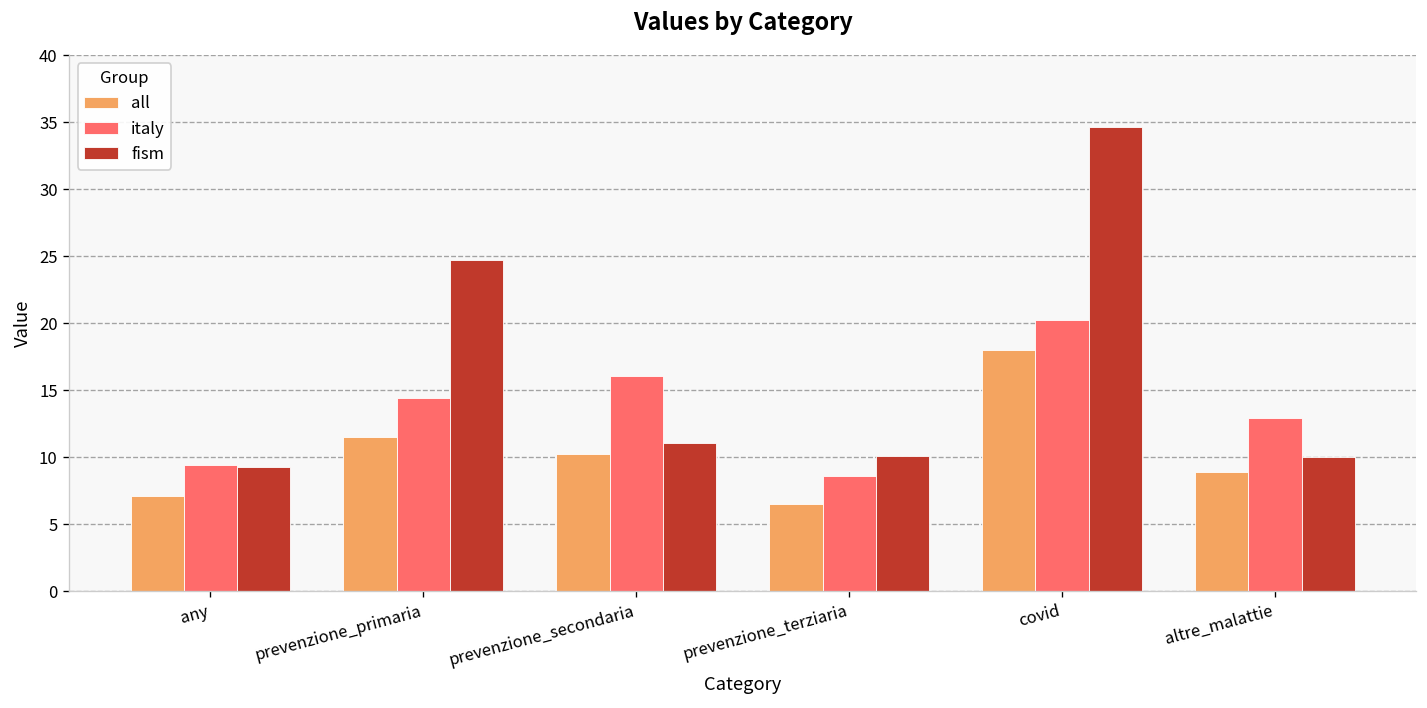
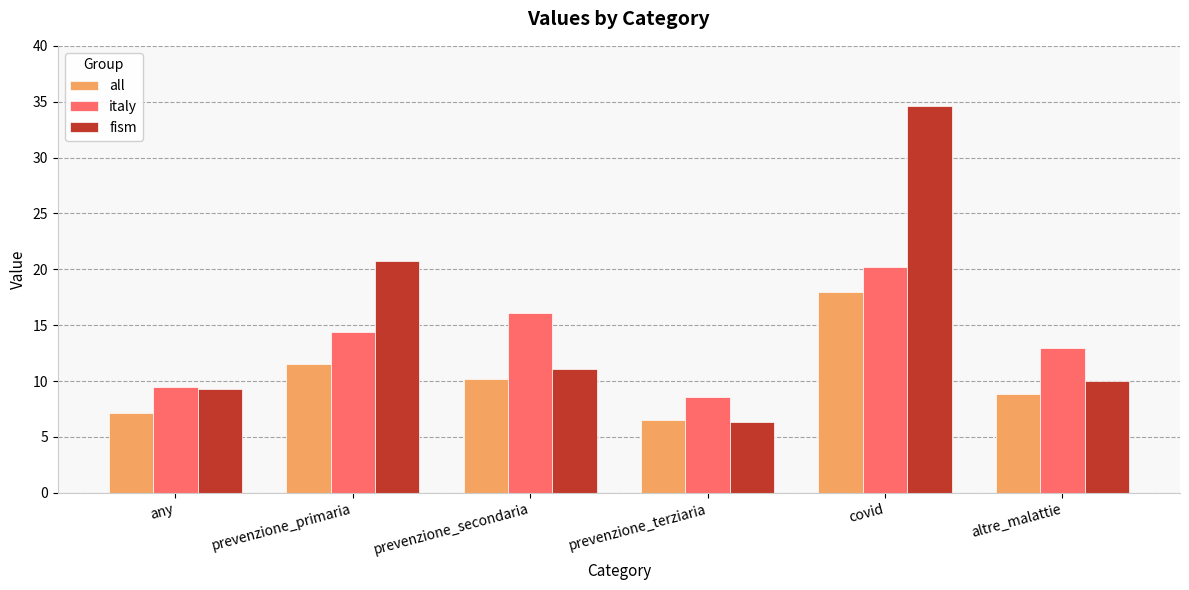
  {
    "fism": {
      "any": 9.3,
-     "prevenzione_primaria": 24.7,
+     "prevenzione_primaria": 20.7,
      "prevenzione_secondaria": 11.1,
-     "prevenzione_terziaria": 10.1,
+     "prevenzione_terziaria": 6.3,
      "covid": 34.6,
      "altre_malattie": 10.0
    }
  }
